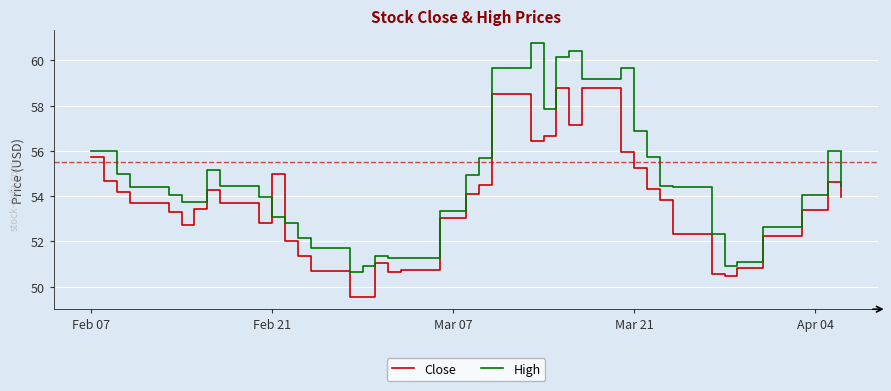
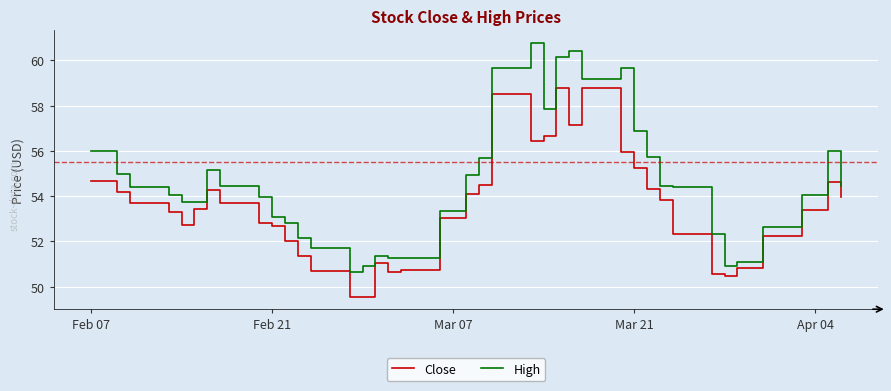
  {
    "Close": {
-     "Feb 07": 55.7,
-     "Feb 21": 55.0,
+     "Feb 07": 54.7,
+     "Feb 21": 52.7,
      "Mar 21": 55.2
    },
    "High": {
      "Feb 07": 56.0,
      "Feb 21": 53.1,
      "Mar 21": 56.9
    }
  }
